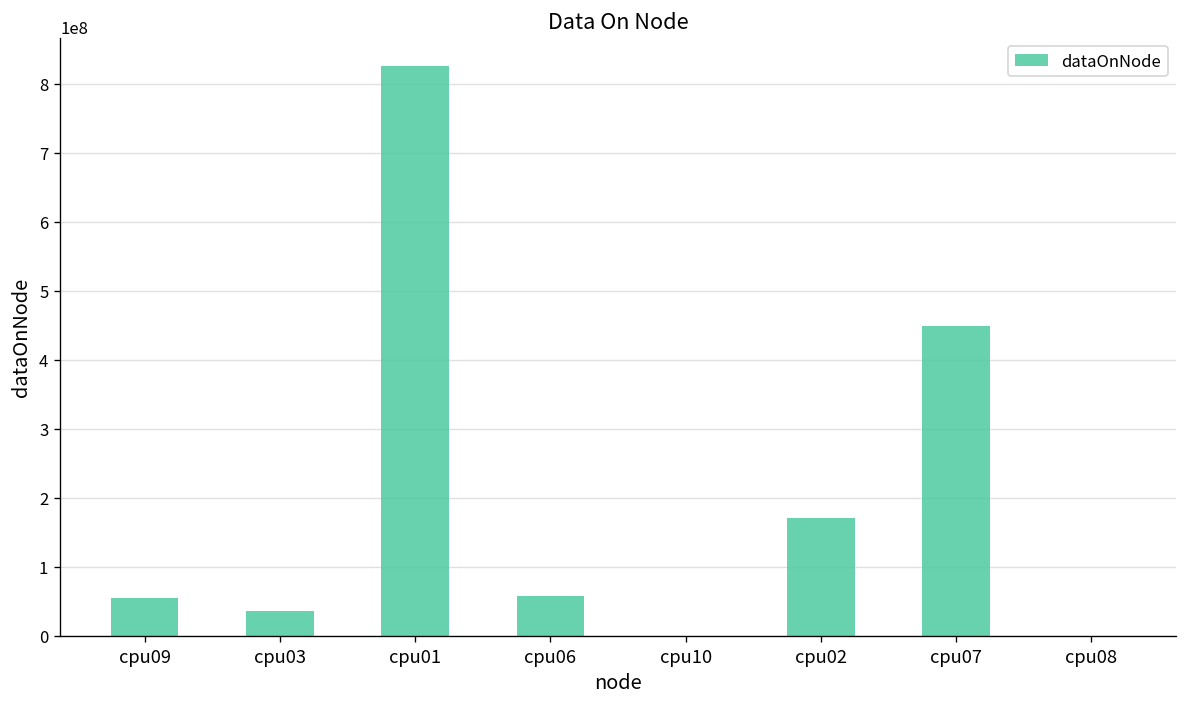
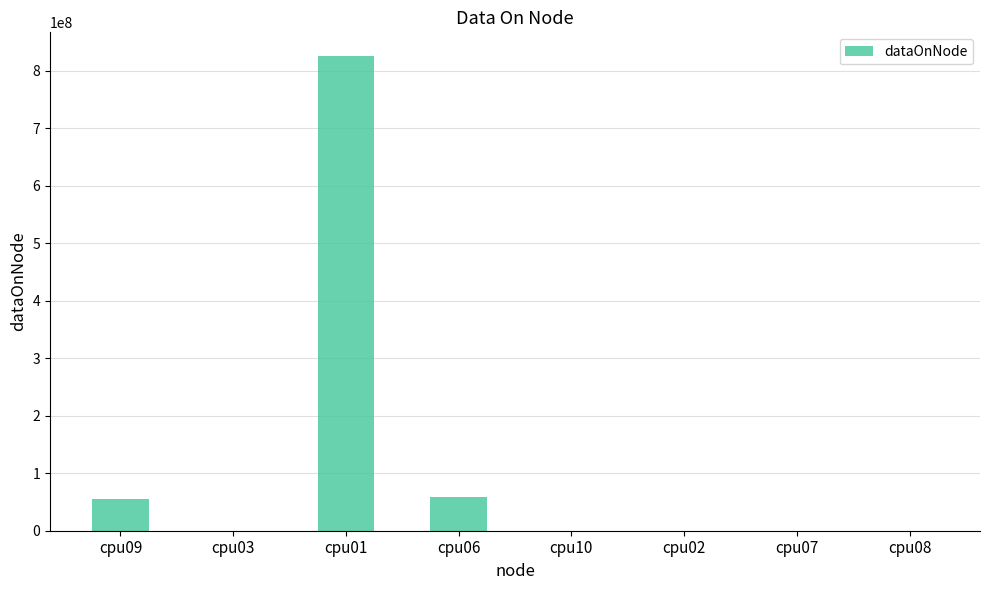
  {
    "cpu09": 60000000,
-   "cpu03": 40000000,
+   "cpu03": 0,
    "cpu01": 830000000,
    "cpu06": 60000000,
-   "cpu02": 170000000,
-   "cpu07": 450000000
+   "cpu02": 0,
+   "cpu07": 0
  }
